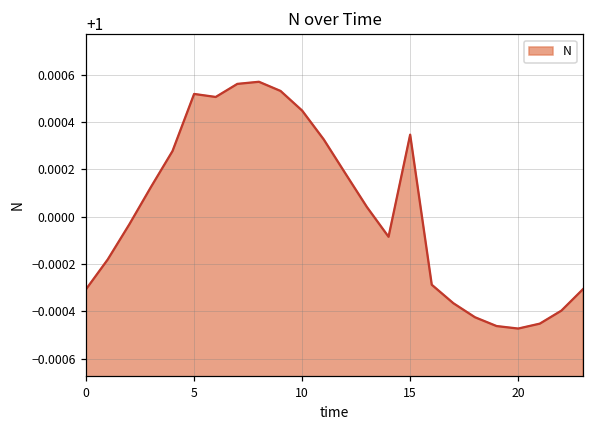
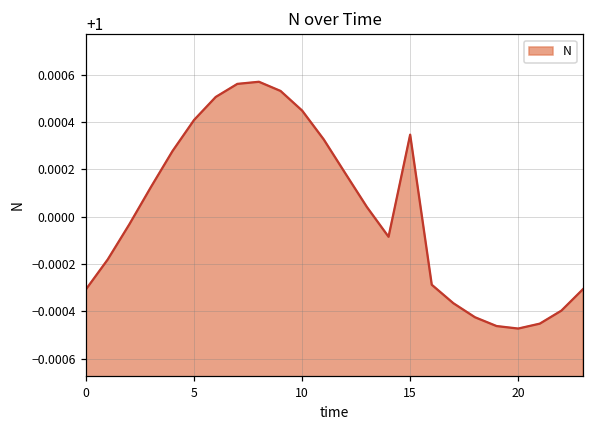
  {
    "0": 0.99969,
-   "5": 1.00052,
+   "5": 1.00041,
    "10": 1.00045,
    "15": 1.00035,
    "20": 0.99953
  }
